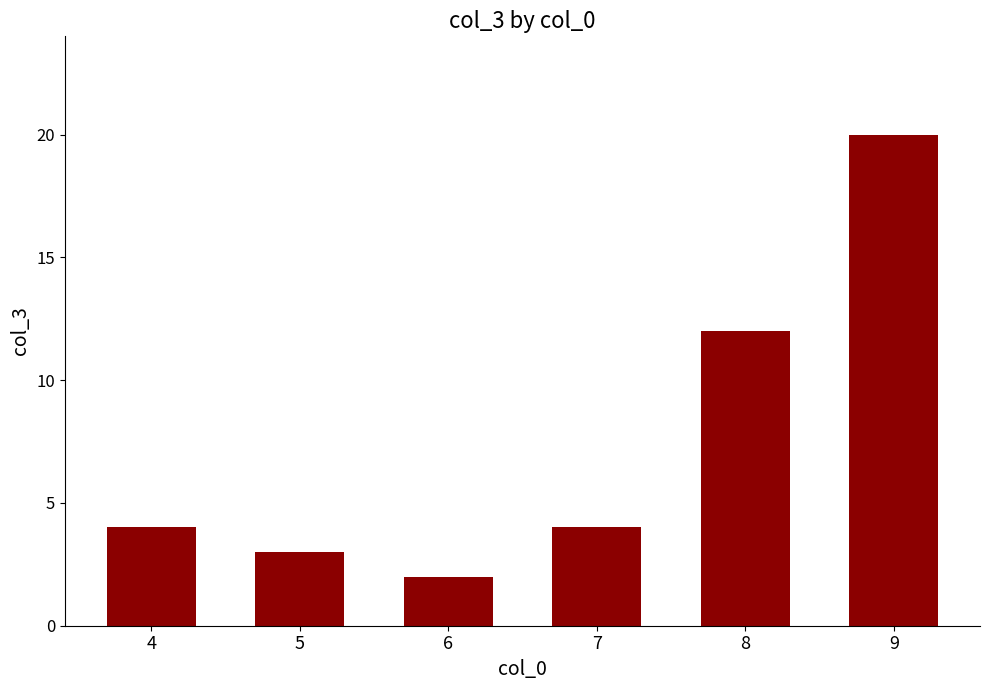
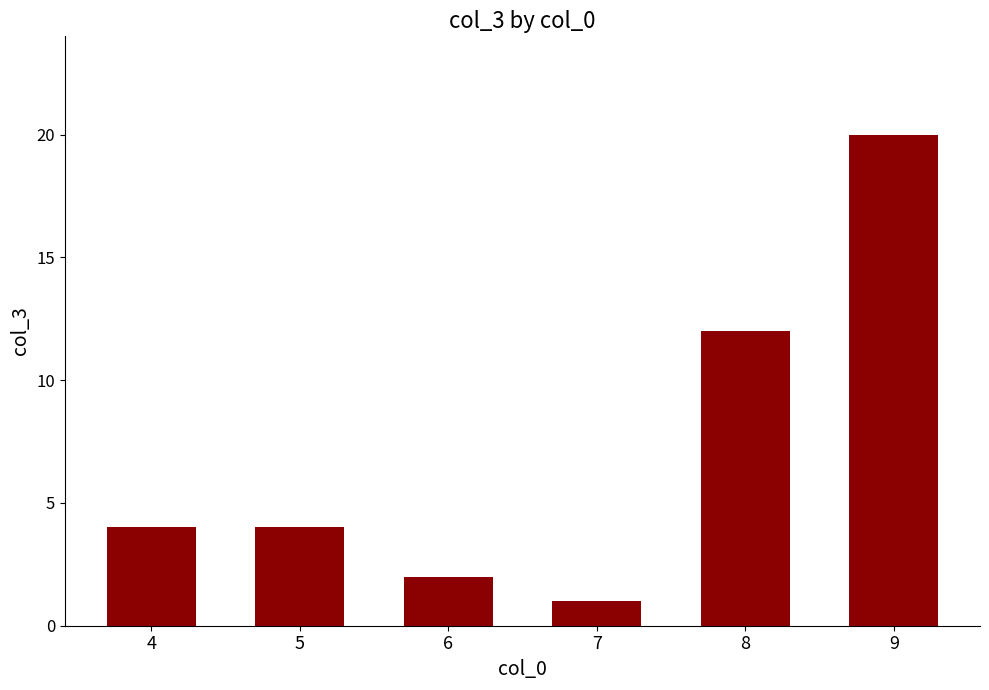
  {
    "4": 4,
-   "5": 3,
+   "5": 4,
    "6": 2,
-   "7": 4,
+   "7": 1,
    "8": 12,
    "9": 20
  }
